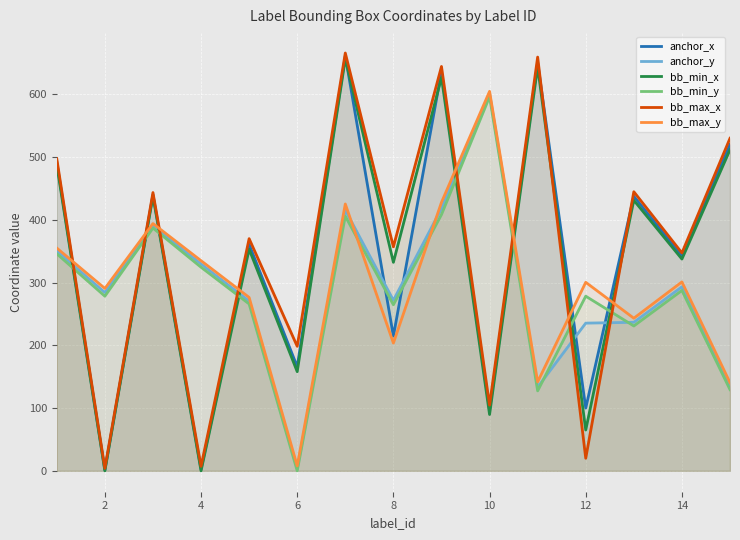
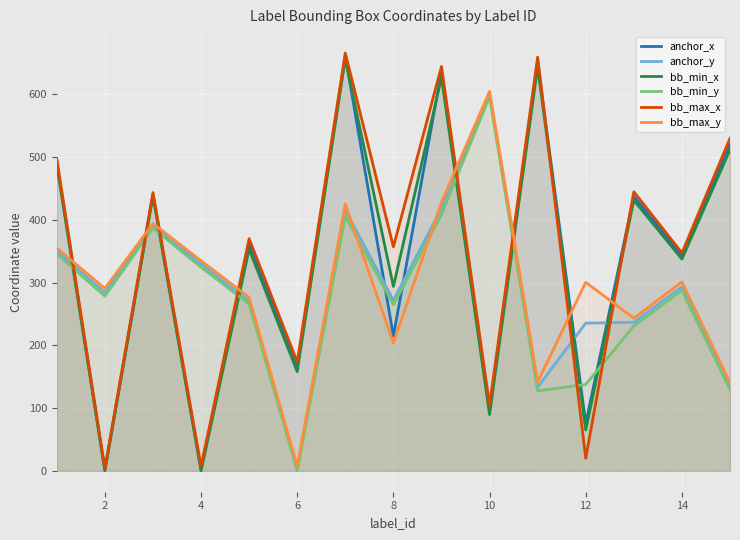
  {
    "anchor_x": {
      "6": 170,
      "8": 210,
      "10": 100,
-     "12": 100,
+     "12": 80,
      "14": 340
    },
    "anchor_y": {
      "2": 280,
      "4": 330,
      "8": 270,
      "12": 240,
      "14": 290
    },
    "bb_min_x": {
      "6": 160,
-     "8": 330,
+     "8": 290,
      "10": 90,
      "12": 70,
      "14": 340
    },
    "bb_min_y": {
      "2": 280,
      "4": 320,
      "8": 260,
      "10": 600,
-     "12": 280,
+     "12": 140,
      "14": 290
    },
    "bb_max_x": {
      "4": 10,
-     "6": 200,
+     "6": 170,
      "8": 360,
      "10": 100,
      "12": 20,
      "14": 350
    },
    "bb_max_y": {
      "2": 290,
      "4": 330,
      "6": 10,
      "8": 200,
      "12": 300,
      "14": 300
    }
  }
